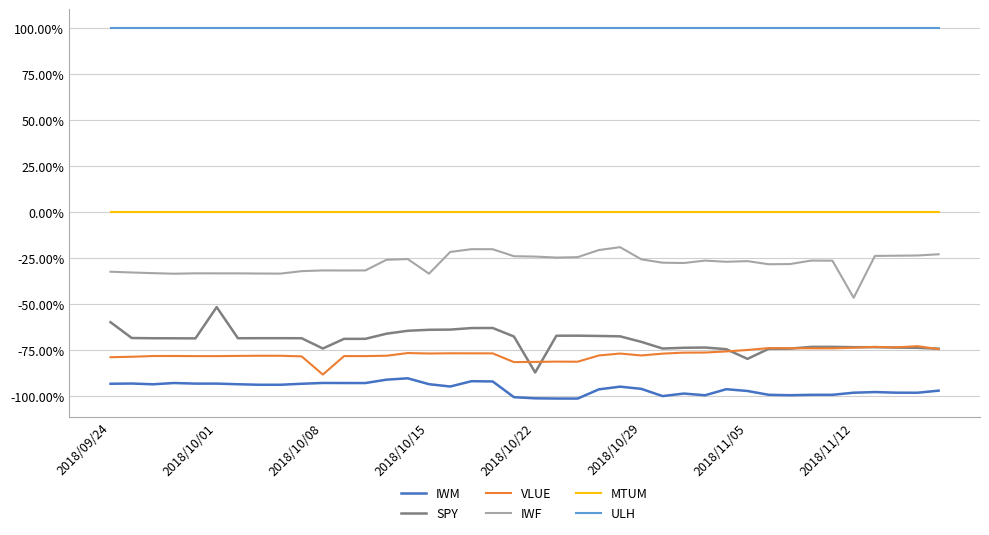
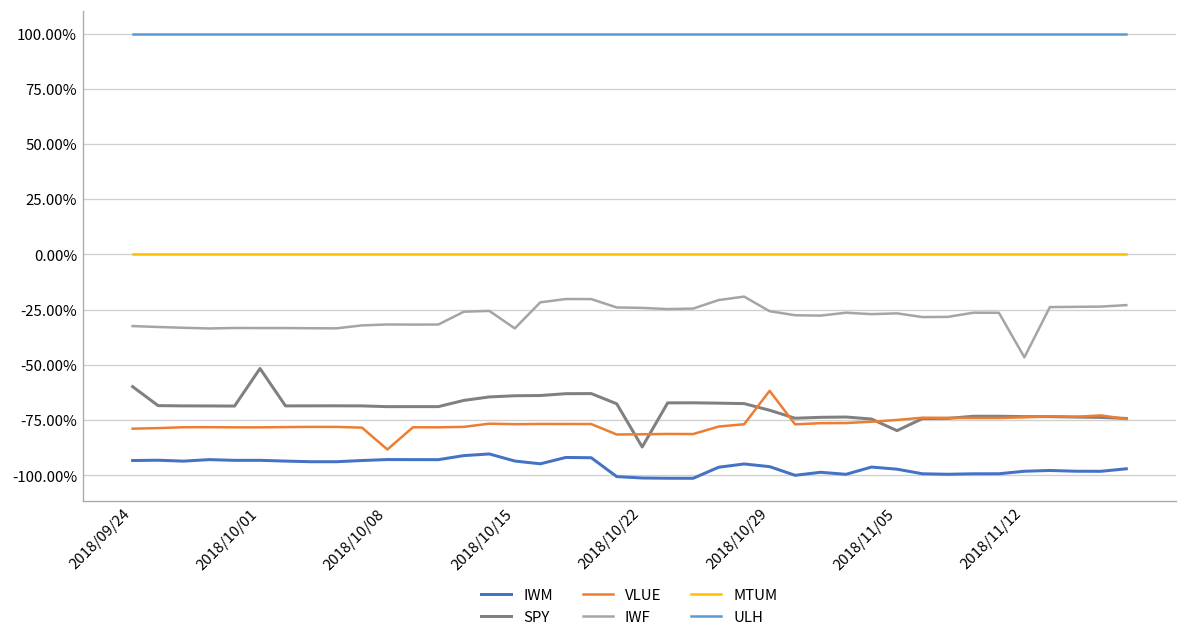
  {
    "SPY": {
      "2018/09/24": "-60%",
      "2018/10/01": "-52%",
-     "2018/10/08": "-74%",
+     "2018/10/08": "-69%",
      "2018/10/15": "-64%",
      "2018/10/22": "-87%",
      "2018/10/29": "-70%",
      "2018/11/05": "-80%"
    },
    "VLUE": {
      "2018/09/24": "-79%",
      "2018/10/01": "-78%",
      "2018/10/08": "-88%",
      "2018/10/15": "-77%",
      "2018/10/22": "-81%",
-     "2018/10/29": "-78%",
+     "2018/10/29": "-62%",
      "2018/11/05": "-75%"
    },
    "IWF": {
      "2018/09/24": "-32%",
      "2018/10/01": "-33%",
      "2018/10/08": "-32%",
      "2018/10/15": "-33%",
      "2018/10/22": "-24%",
      "2018/10/29": "-26%",
      "2018/11/05": "-27%",
      "2018/11/12": "-47%"
    },
    "MTUM": {
      "2018/09/24": "0%",
      "2018/10/01": "0%",
      "2018/10/08": "0%",
      "2018/10/15": "0%",
      "2018/10/22": "0%",
      "2018/10/29": "0%",
      "2018/11/05": "0%",
      "2018/11/12": "0%"
    }
  }
